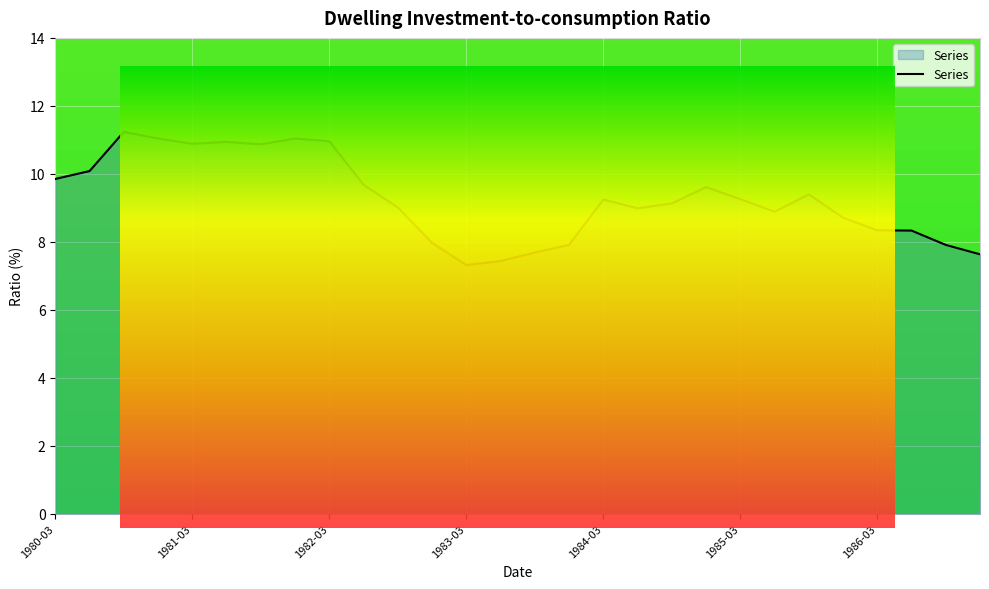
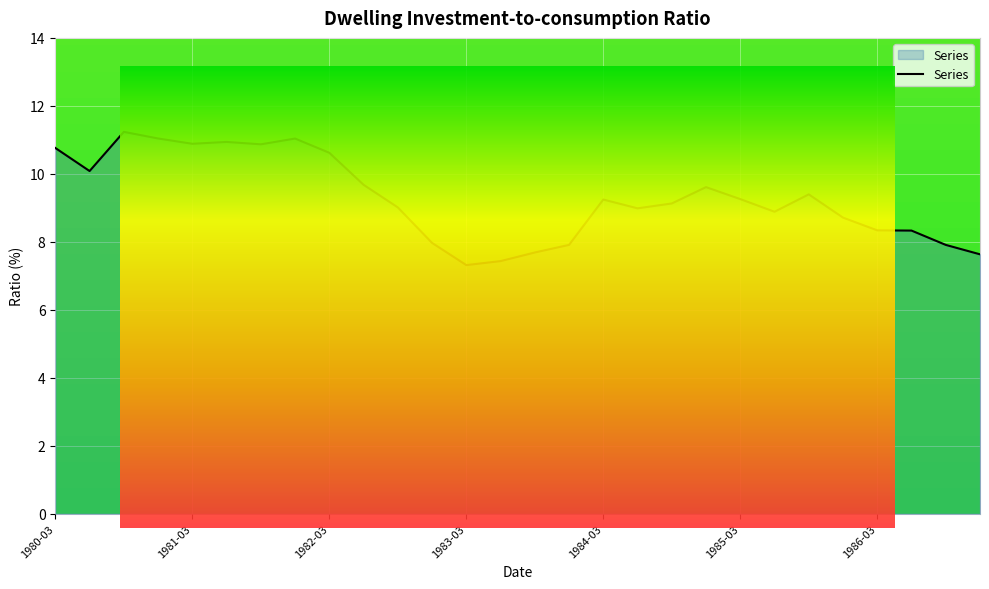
  {
-   "1980-03": 9.9,
+   "1980-03": 10.8,
    "1981-03": 10.9,
-   "1982-03": 11.0,
+   "1982-03": 10.6,
    "1983-03": 7.3,
    "1984-03": 9.2,
    "1985-03": 9.3,
    "1986-03": 8.3
  }
